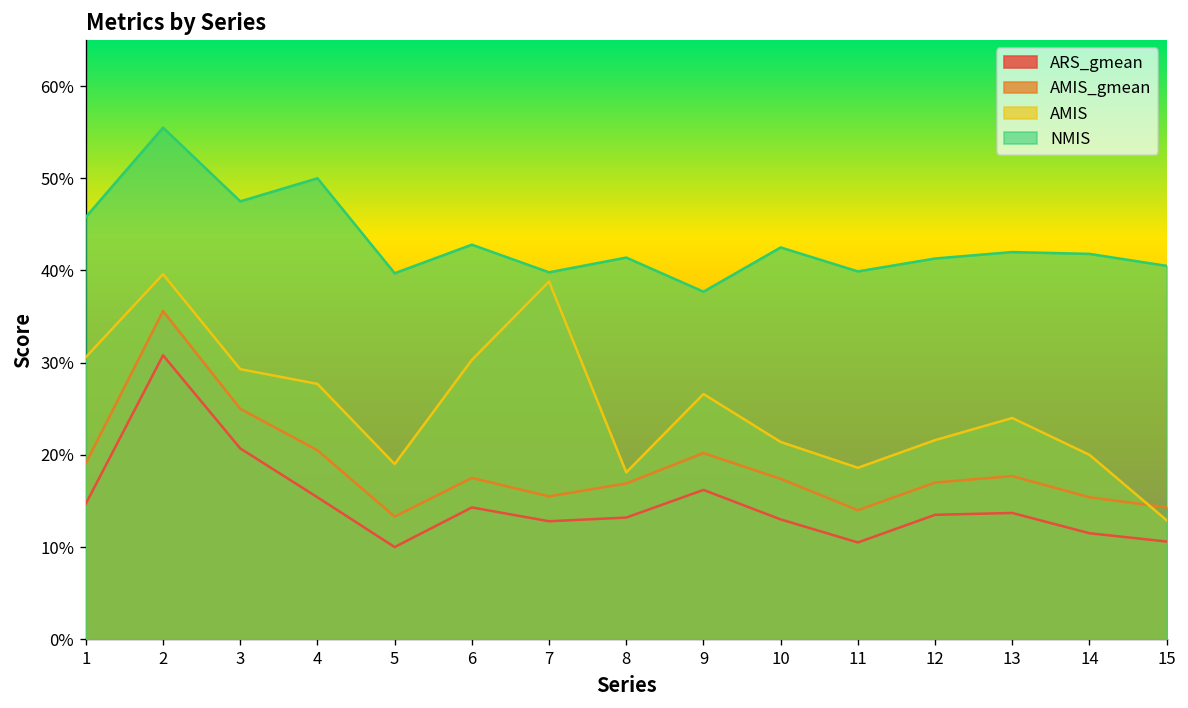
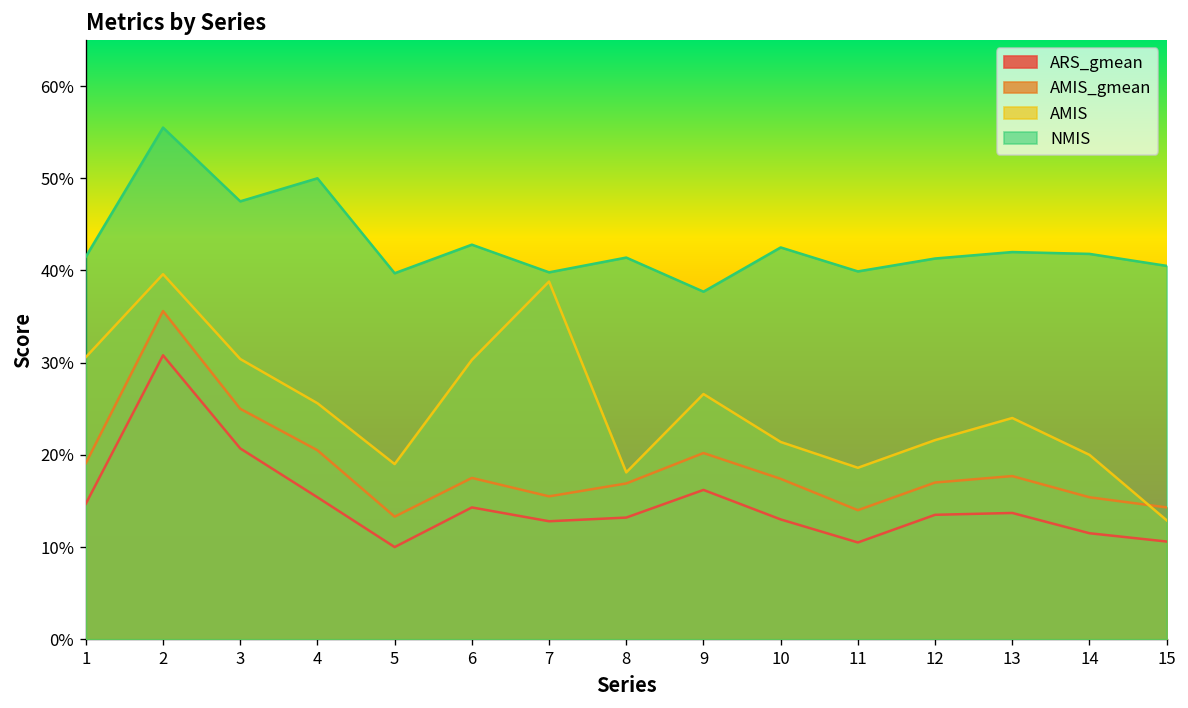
  {
    "AMIS": {
      "1": "31%",
      "2": "40%",
-     "3": "29%",
-     "4": "28%",
+     "3": "30%",
+     "4": "26%",
      "5": "19%",
      "6": "30%",
      "7": "39%",
      "8": "18%",
      "9": "27%",
      "10": "21%",
      "11": "19%",
      "12": "22%",
      "13": "24%",
      "14": "20%",
      "15": "13%"
    },
    "NMIS": {
-     "1": "46%",
+     "1": "42%",
      "2": "56%",
      "3": "48%",
      "4": "50%",
      "5": "40%",
      "6": "43%",
      "7": "40%",
      "8": "41%",
      "9": "38%",
      "10": "43%",
      "11": "40%",
      "12": "41%",
      "13": "42%",
      "14": "42%",
      "15": "41%"
    }
  }
